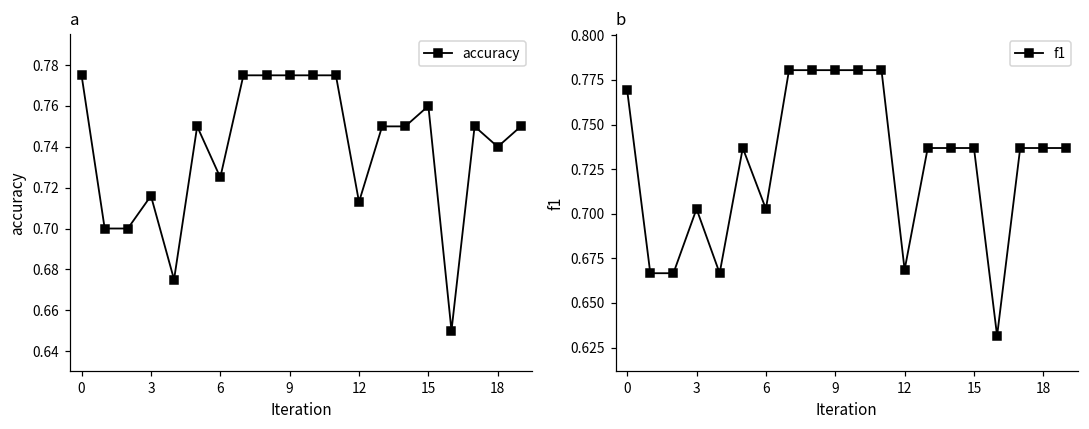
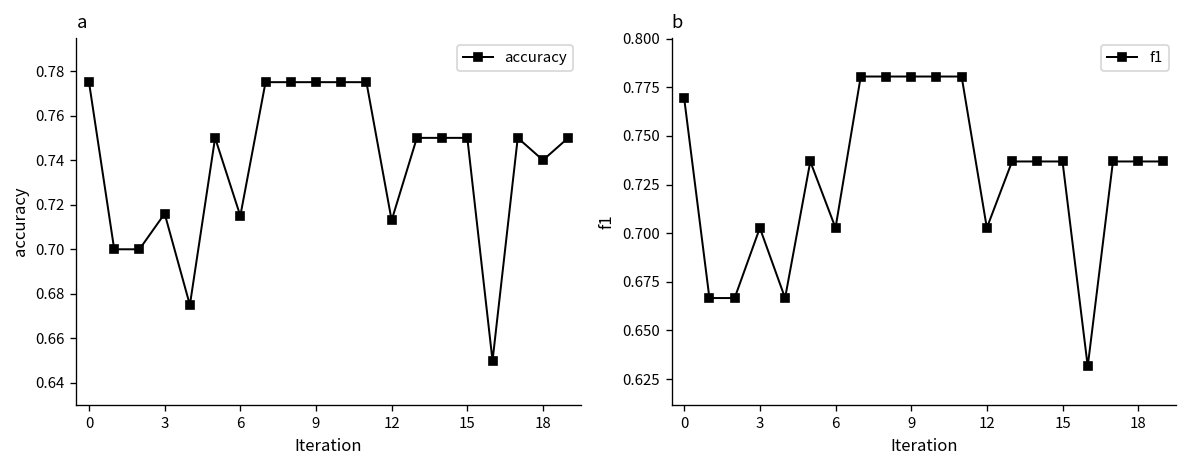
  {
    "a": {
      "0": 0.775,
      "3": 0.716,
-     "6": 0.725,
+     "6": 0.715,
      "9": 0.775,
      "12": 0.713,
-     "15": 0.76,
+     "15": 0.75,
      "18": 0.740
    },
    "b": {
      "0": 0.769,
      "3": 0.703,
      "6": 0.703,
      "9": 0.780,
-     "12": 0.669,
+     "12": 0.703,
      "15": 0.737,
      "18": 0.737
    }
  }
